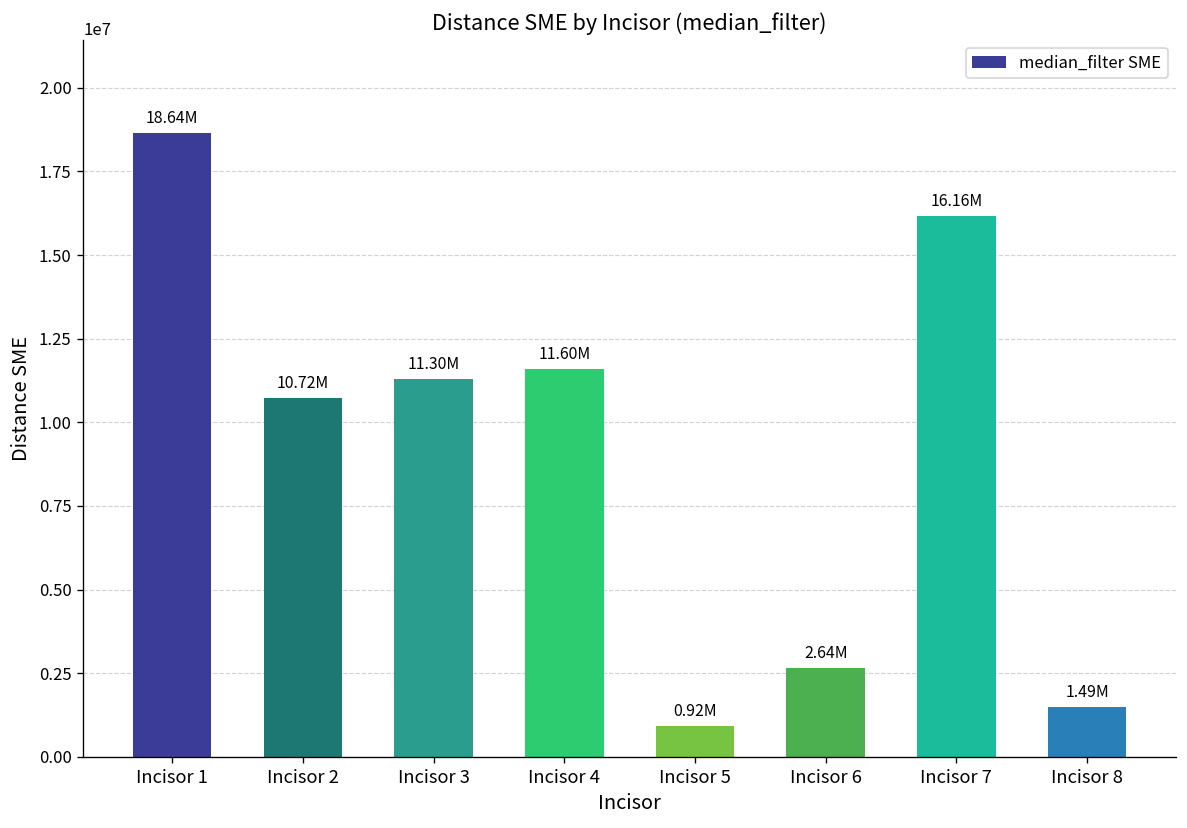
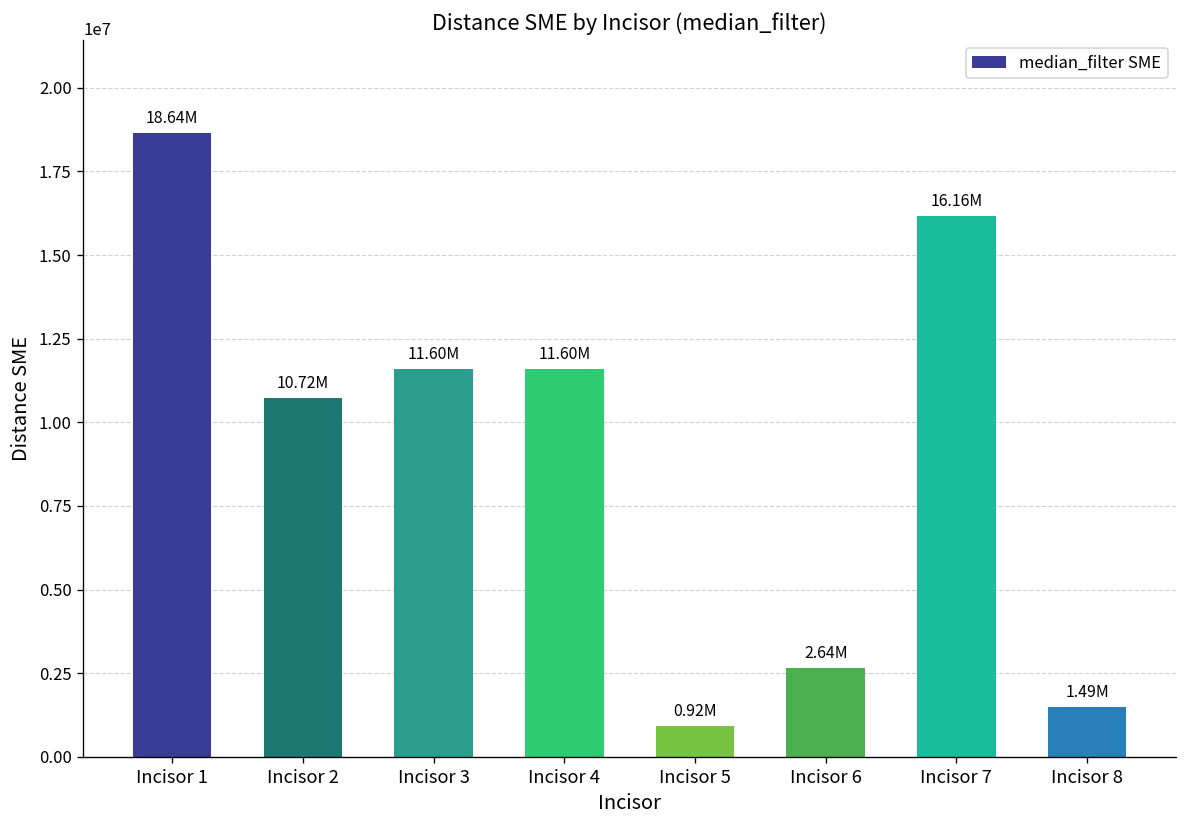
  {
    "Incisor 1": "18.64M",
    "Incisor 2": "10.72M",
-   "Incisor 3": "11.30M",
+   "Incisor 3": "11.60M",
    "Incisor 4": "11.60M",
    "Incisor 5": "0.92M",
    "Incisor 6": "2.64M",
    "Incisor 7": "16.16M",
    "Incisor 8": "1.49M"
  }
